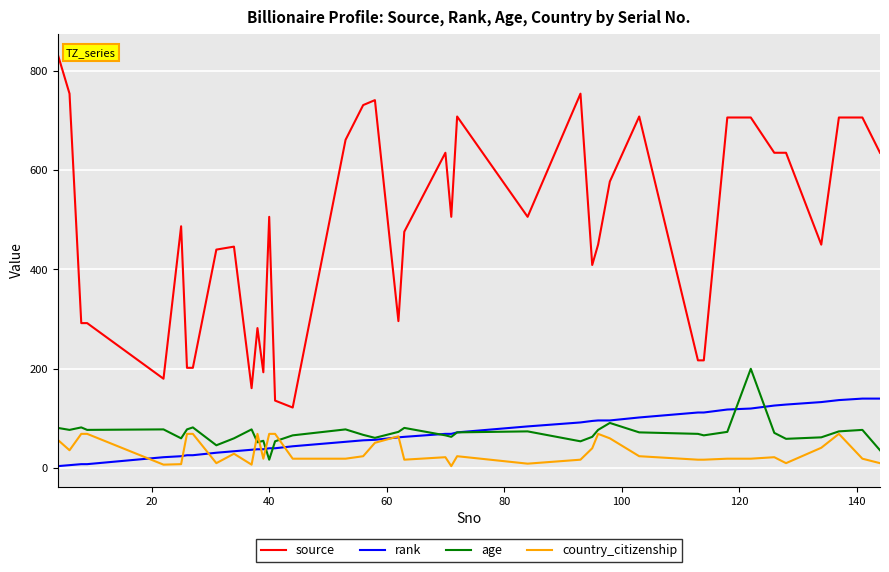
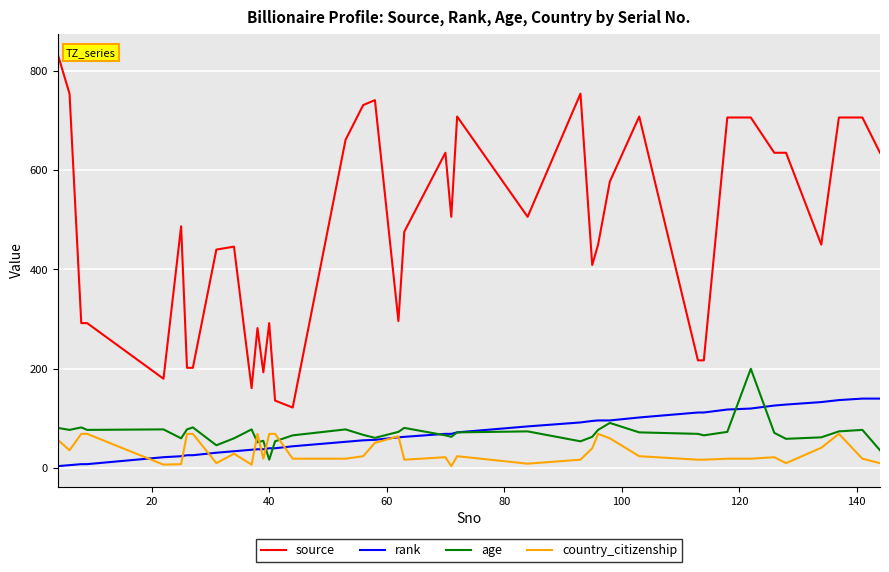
  {
    "source": {
-     "40": 510
+     "40": 290
    },
    "rank": {
      "40": 40
    },
    "age": {
      "40": 20
    },
    "country_citizenship": {
      "40": 70
    }
  }
